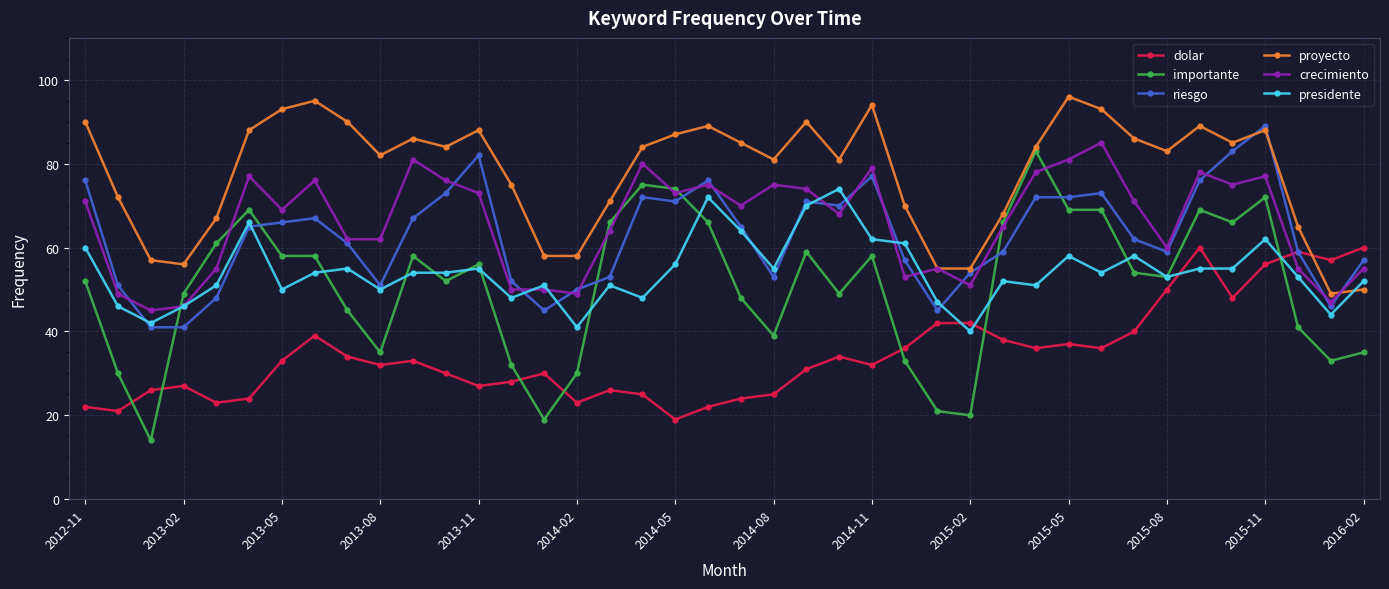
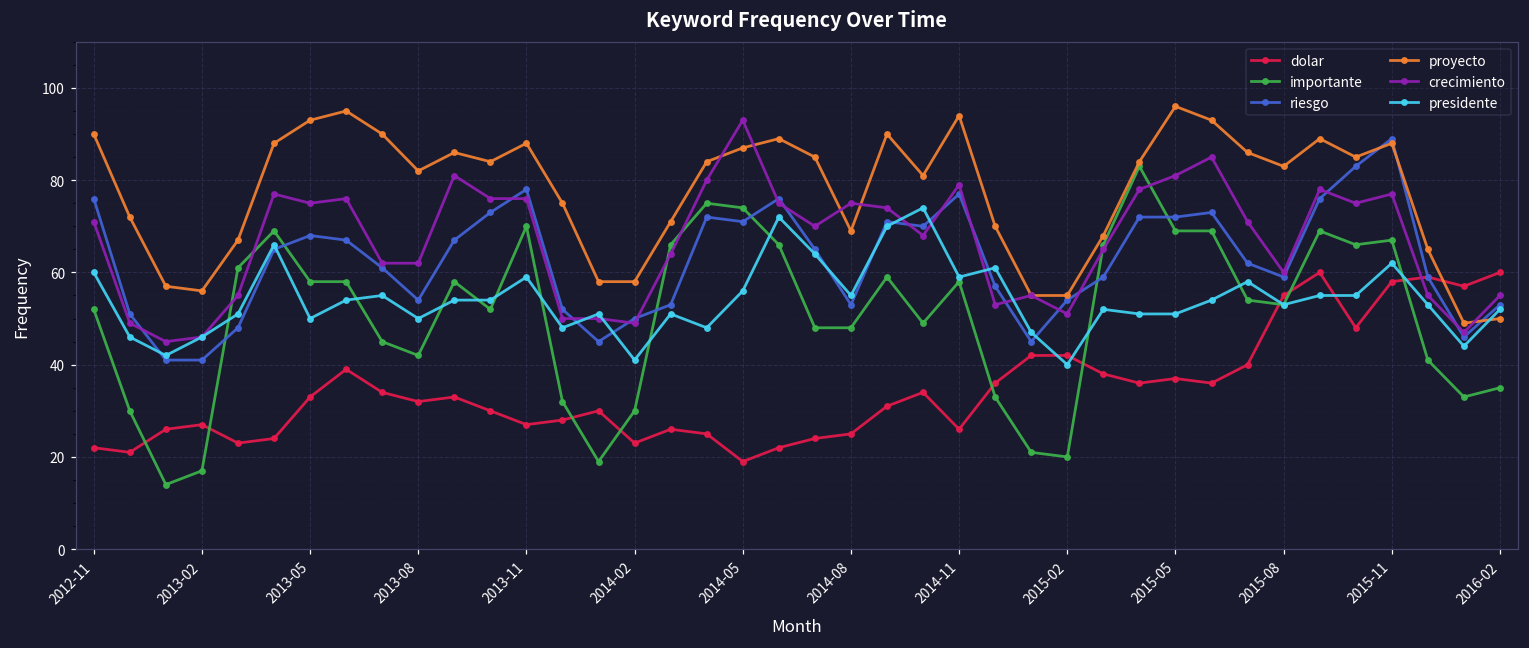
  {
    "dolar": {
      "2012-11": 22,
      "2013-02": 27,
      "2013-05": 33,
      "2013-08": 32,
      "2013-11": 27,
      "2014-02": 23,
      "2014-05": 19,
      "2014-08": 25,
-     "2014-11": 32,
+     "2014-11": 26,
      "2015-02": 42,
      "2015-05": 37,
-     "2015-08": 50,
-     "2015-11": 56,
+     "2015-08": 55,
+     "2015-11": 58,
      "2016-02": 60
    },
    "importante": {
      "2012-11": 52,
-     "2013-02": 49,
+     "2013-02": 17,
      "2013-05": 58,
-     "2013-08": 35,
-     "2013-11": 56,
+     "2013-08": 42,
+     "2013-11": 70,
      "2014-02": 30,
      "2014-05": 74,
-     "2014-08": 39,
+     "2014-08": 48,
      "2014-11": 58,
      "2015-02": 20,
      "2015-05": 69,
-     "2015-11": 72,
+     "2015-11": 67,
      "2016-02": 35
    },
    "riesgo": {
      "2012-11": 76,
      "2013-02": 41,
-     "2013-05": 66,
-     "2013-08": 51,
-     "2013-11": 82,
+     "2013-05": 68,
+     "2013-08": 54,
+     "2013-11": 78,
      "2014-02": 50,
      "2014-05": 71,
      "2014-08": 53,
      "2014-11": 77,
      "2015-02": 54,
      "2015-05": 72,
      "2015-08": 59,
      "2015-11": 89,
-     "2016-02": 57
+     "2016-02": 53
    },
    "proyecto": {
      "2012-11": 90,
      "2013-02": 56,
      "2013-05": 93,
      "2013-08": 82,
      "2013-11": 88,
      "2014-02": 58,
      "2014-05": 87,
-     "2014-08": 81,
+     "2014-08": 69,
      "2014-11": 94,
      "2015-02": 55,
      "2015-05": 96,
      "2015-08": 83,
      "2015-11": 88,
      "2016-02": 50
    },
    "crecimiento": {
      "2012-11": 71,
-     "2013-05": 69,
+     "2013-05": 75,
      "2013-08": 62,
-     "2013-11": 73,
+     "2013-11": 76,
      "2014-02": 49,
-     "2014-05": 73,
+     "2014-05": 93,
      "2014-08": 75,
      "2014-11": 79,
      "2015-02": 51,
      "2015-05": 81,
      "2015-08": 60,
      "2015-11": 77,
      "2016-02": 55
    },
    "presidente": {
      "2012-11": 60,
      "2013-05": 50,
      "2013-08": 50,
-     "2013-11": 55,
+     "2013-11": 59,
      "2014-02": 41,
      "2014-05": 56,
      "2014-08": 55,
-     "2014-11": 62,
+     "2014-11": 59,
      "2015-02": 40,
-     "2015-05": 58,
+     "2015-05": 51,
      "2015-11": 62,
      "2016-02": 52
    }
  }
